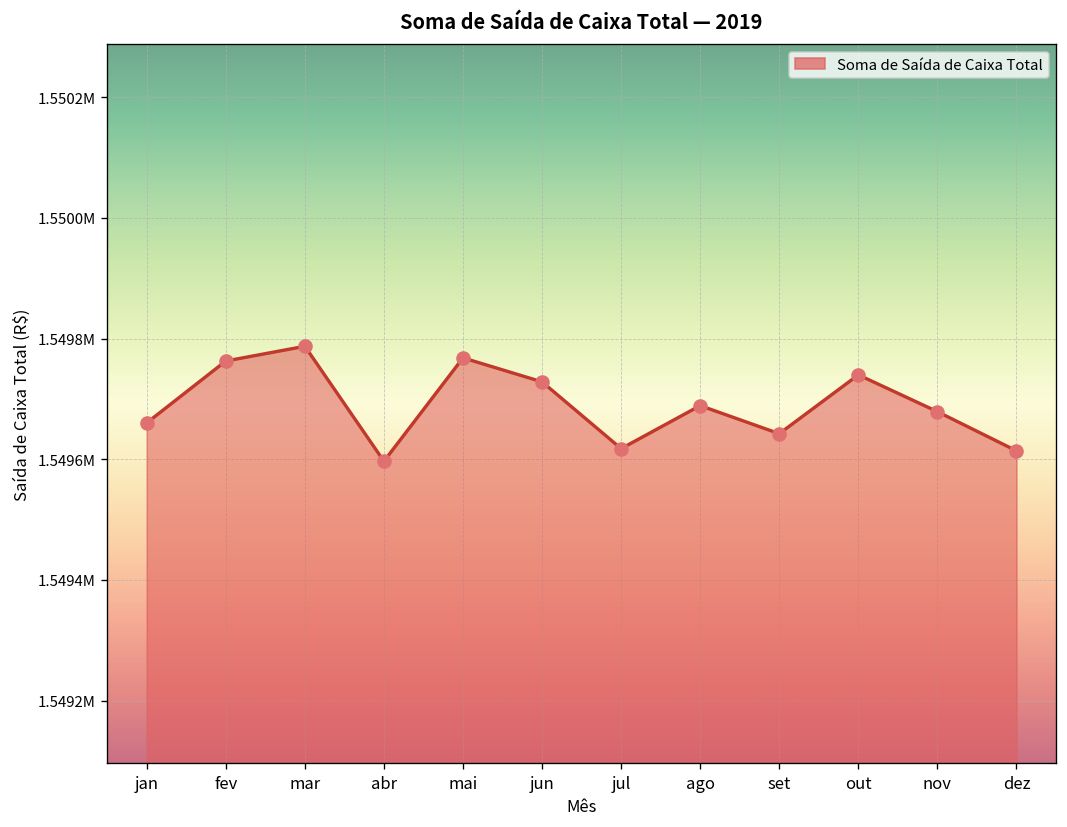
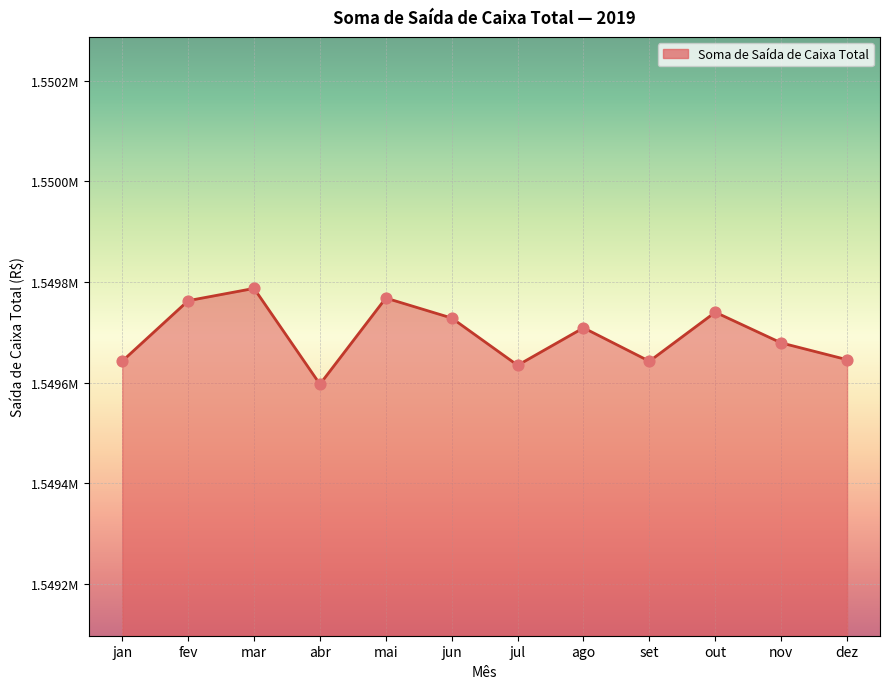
  {
-   "jan": 1549660,
+   "jan": 1549640,
    "fev": 1549760,
    "mar": 1549790,
    "abr": 1549600,
    "mai": 1549770,
    "jun": 1549730,
-   "jul": 1549620,
-   "ago": 1549690,
+   "jul": 1549630,
+   "ago": 1549710,
    "set": 1549640,
    "out": 1549740,
    "nov": 1549680,
-   "dez": 1549610
+   "dez": 1549650
  }
